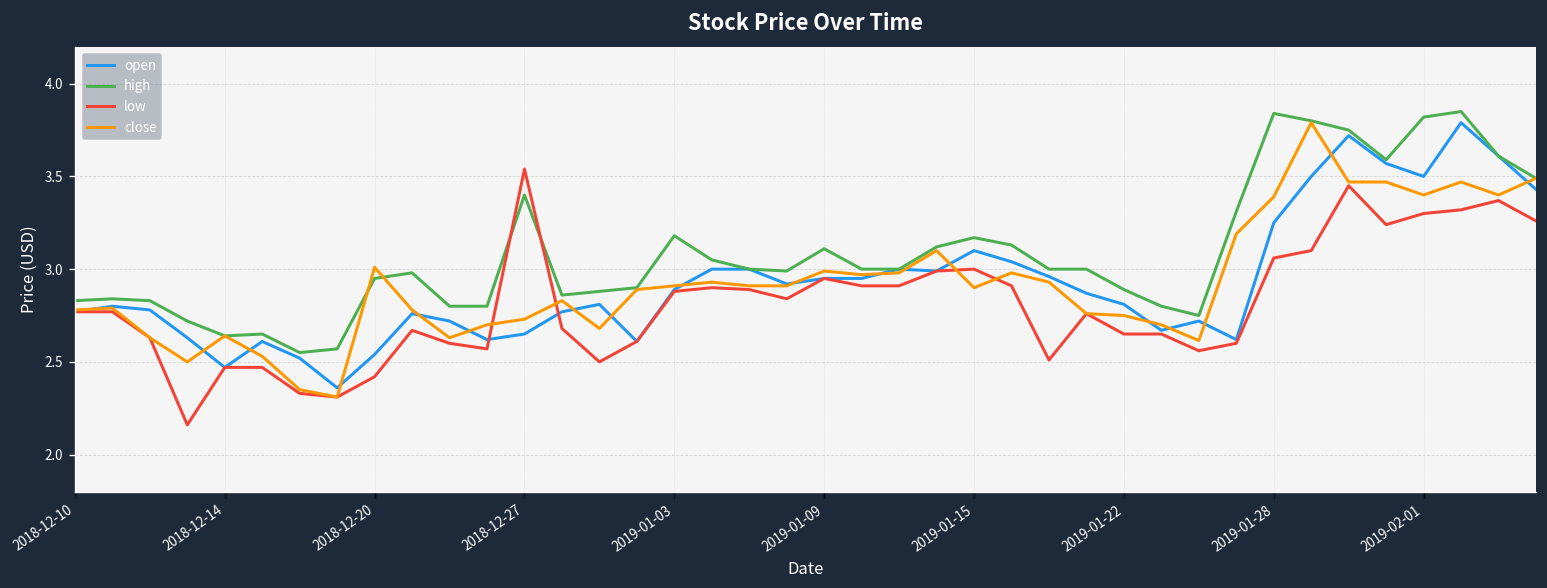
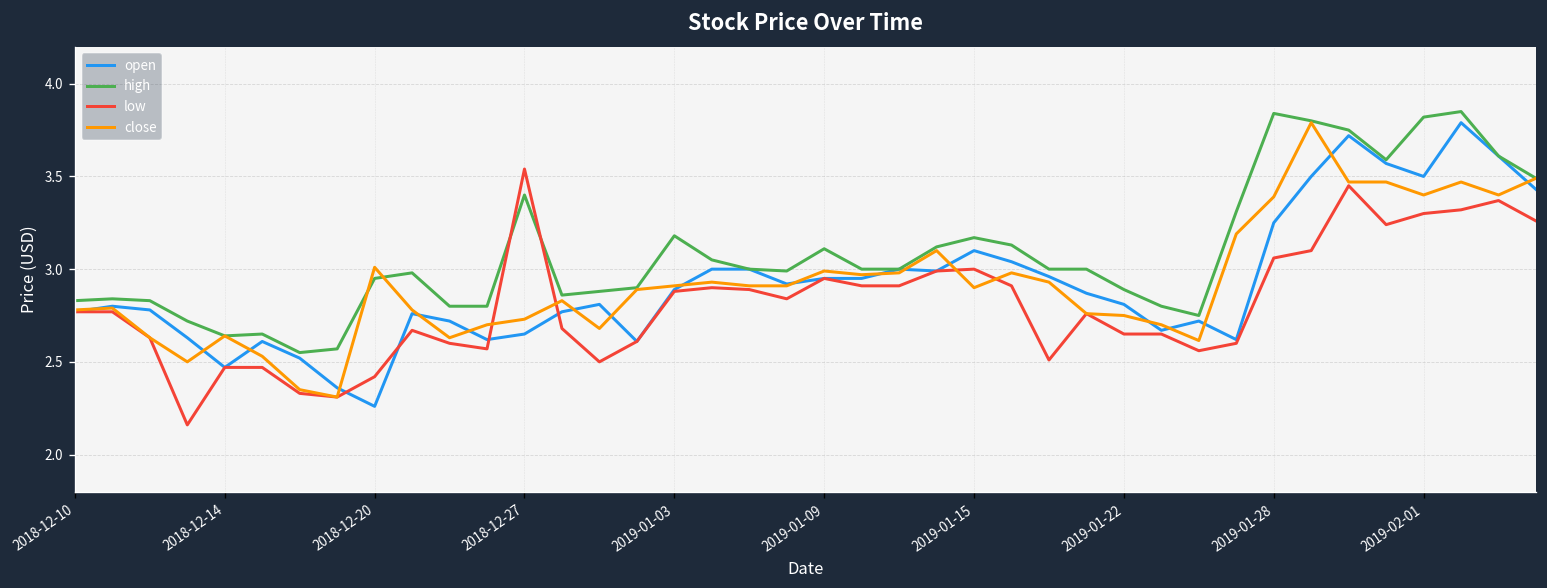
  {
    "open": {
-     "2018-12-20": 2.54,
+     "2018-12-20": 2.26,
      "2018-12-27": 2.65,
      "2019-01-15": 3.10,
      "2019-01-22": 2.81,
      "2019-01-28": 3.25,
      "2019-02-01": 3.50
    },
    "high": {
      "2018-12-10": 2.83,
      "2018-12-20": 2.95,
      "2018-12-27": 3.40,
      "2019-01-03": 3.18,
      "2019-01-09": 3.11,
      "2019-01-15": 3.17,
      "2019-01-22": 2.89,
      "2019-01-28": 3.84,
      "2019-02-01": 3.82
    },
    "low": {
      "2018-12-20": 2.42,
      "2018-12-27": 3.54,
      "2019-01-15": 3.00,
      "2019-01-22": 2.65,
      "2019-01-28": 3.06,
      "2019-02-01": 3.30
    },
    "close": {
      "2018-12-20": 3.01,
      "2018-12-27": 2.73,
      "2019-01-03": 2.91,
      "2019-01-09": 2.99,
      "2019-01-15": 2.90,
      "2019-01-22": 2.75,
      "2019-01-28": 3.39,
      "2019-02-01": 3.40
    }
  }
